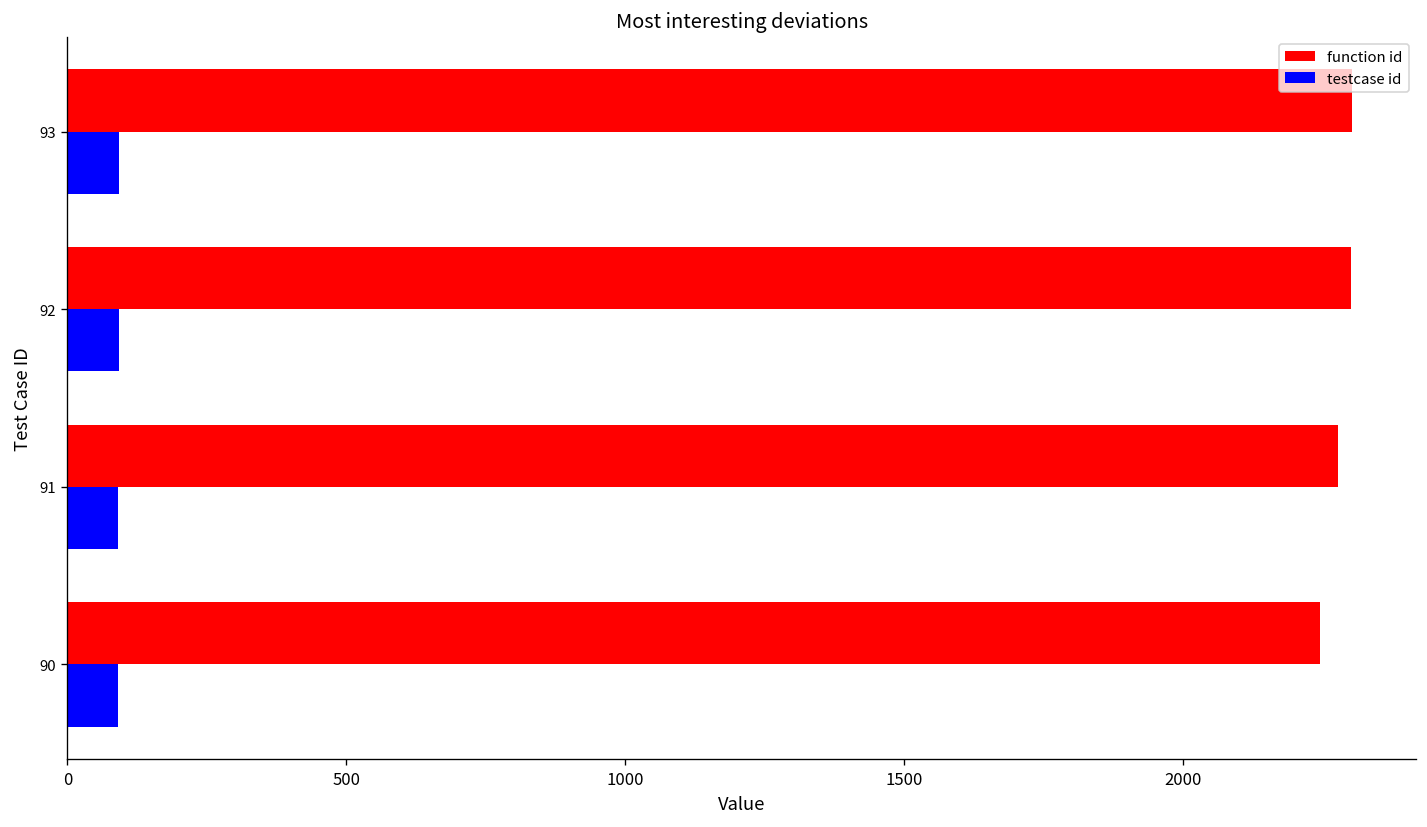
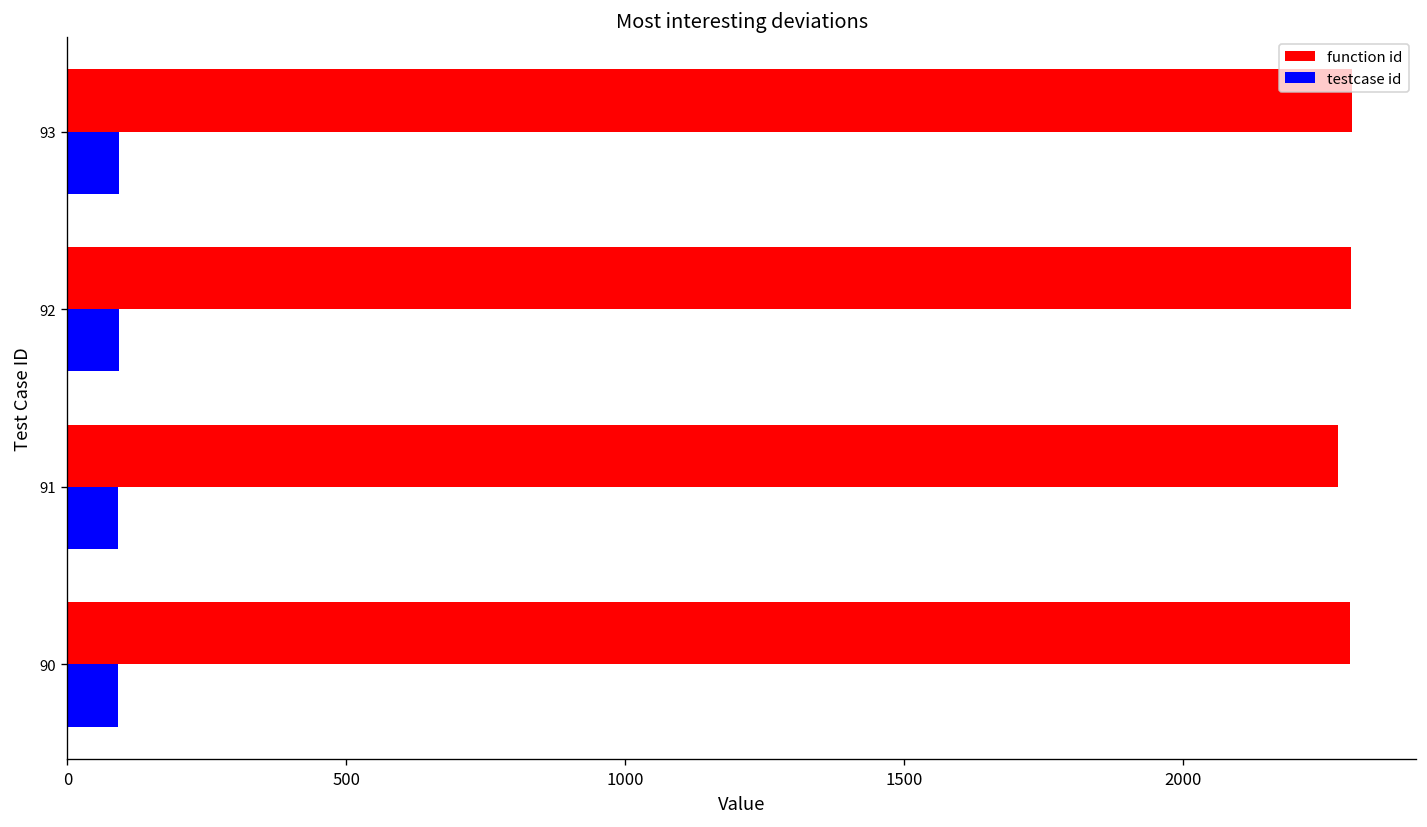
  {
    "function id": {
      "93": 2300,
      "92": 2300,
      "91": 2280,
-     "90": 2250
+     "90": 2300
    },
    "testcase id": {
      "93": 90,
      "92": 90,
      "91": 90,
      "90": 90
    }
  }
